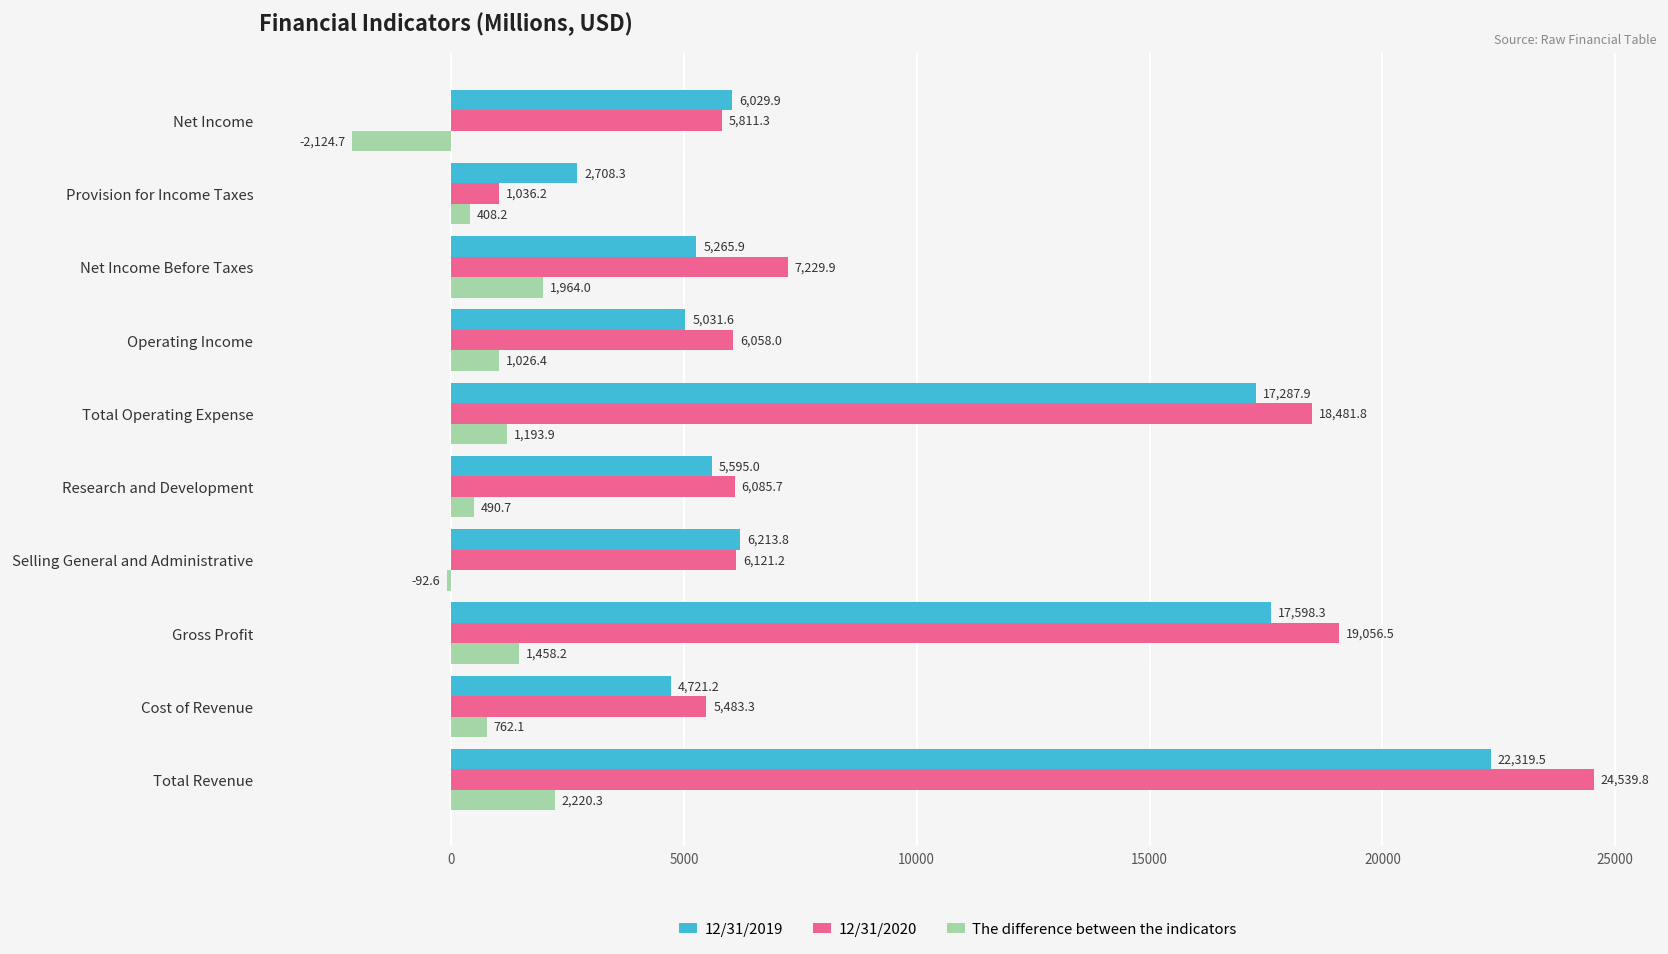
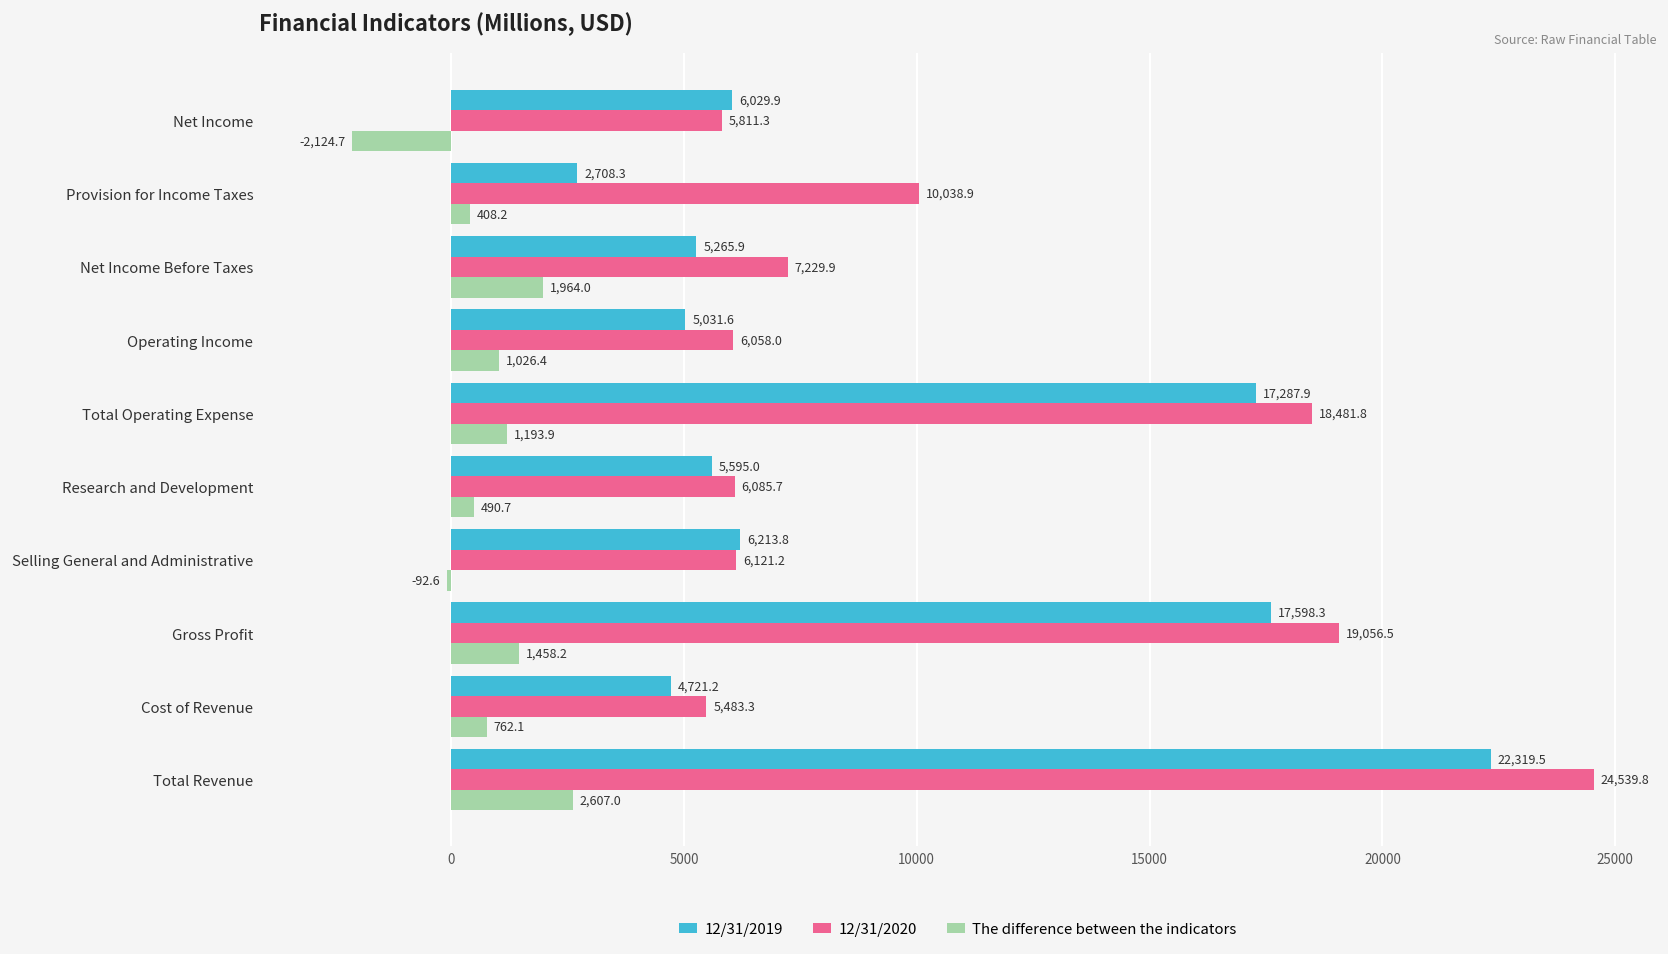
  {
    "12/31/2019": {
      "Net Income": "6,029.9",
      "Provision for Income Taxes": "2,708.3",
      "Net Income Before Taxes": "5,265.9",
      "Operating Income": "5,031.6",
      "Total Operating Expense": "17,287.9",
      "Research and Development": "5,595.0",
      "Selling General and Administrative": "6,213.8",
      "Gross Profit": "17,598.3",
      "Cost of Revenue": "4,721.2",
      "Total Revenue": "22,319.5"
    },
    "12/31/2020": {
      "Net Income": "5,811.3",
-     "Provision for Income Taxes": "1,036.2",
+     "Provision for Income Taxes": "10,038.9",
      "Net Income Before Taxes": "7,229.9",
      "Operating Income": "6,058.0",
      "Total Operating Expense": "18,481.8",
      "Research and Development": "6,085.7",
      "Selling General and Administrative": "6,121.2",
      "Gross Profit": "19,056.5",
      "Cost of Revenue": "5,483.3",
      "Total Revenue": "24,539.8"
    },
    "The difference between the indicators": {
      "Net Income": "-2,124.7",
      "Provision for Income Taxes": "408.2",
      "Net Income Before Taxes": "1,964.0",
      "Operating Income": "1,026.4",
      "Total Operating Expense": "1,193.9",
      "Research and Development": "490.7",
      "Selling General and Administrative": "-92.6",
      "Gross Profit": "1,458.2",
      "Cost of Revenue": "762.1",
-     "Total Revenue": "2,220.3"
+     "Total Revenue": "2,607.0"
    }
  }
